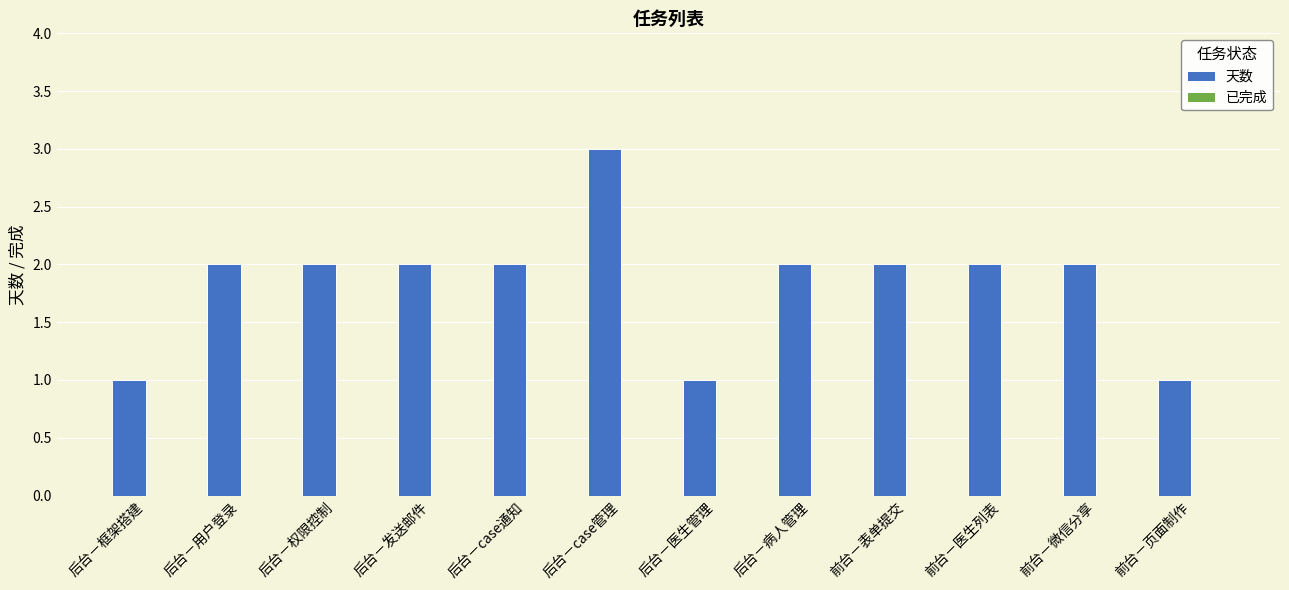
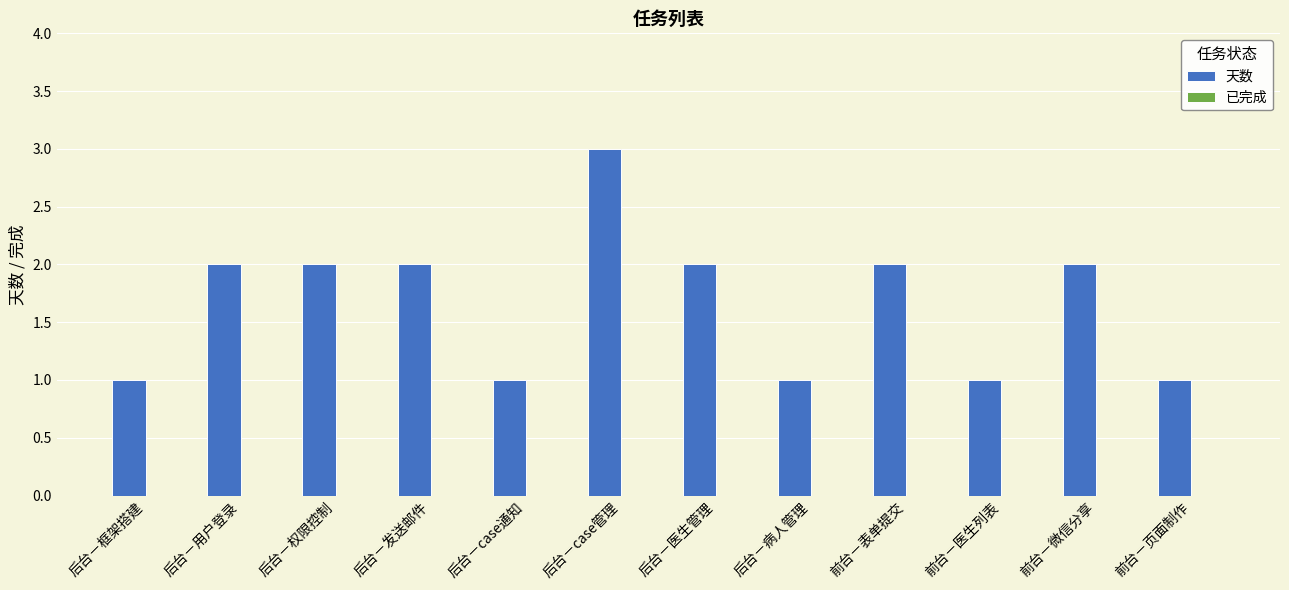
  {
    "天数": {
      "后台－框架搭建": 1,
      "后台－用户登录": 2,
      "后台－权限控制": 2,
      "后台－发送邮件": 2,
-     "后台－case通知": 2,
+     "后台－case通知": 1,
      "后台－case管理": 3,
-     "后台－医生管理": 1,
-     "后台－病人管理": 2,
+     "后台－医生管理": 2,
+     "后台－病人管理": 1,
      "前台－表单提交": 2,
-     "前台－医生列表": 2,
+     "前台－医生列表": 1,
      "前台－微信分享": 2,
      "前台－页面制作": 1
    },
    "已完成": {
      "后台－框架搭建": 0,
      "后台－用户登录": 0,
      "后台－权限控制": 0,
      "后台－发送邮件": 0,
      "后台－case通知": 0,
      "后台－case管理": 0,
      "后台－医生管理": 0,
      "后台－病人管理": 0,
      "前台－表单提交": 0,
      "前台－医生列表": 0,
      "前台－微信分享": 0,
      "前台－页面制作": 0
    }
  }
